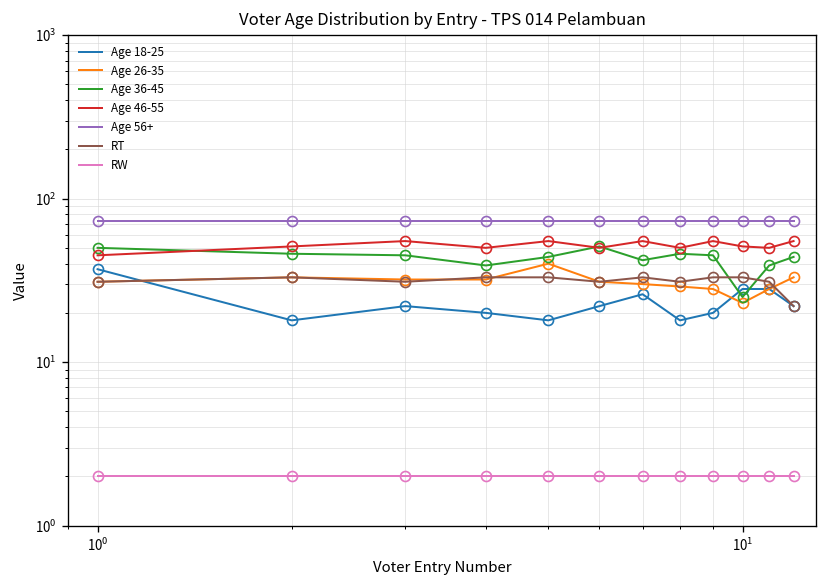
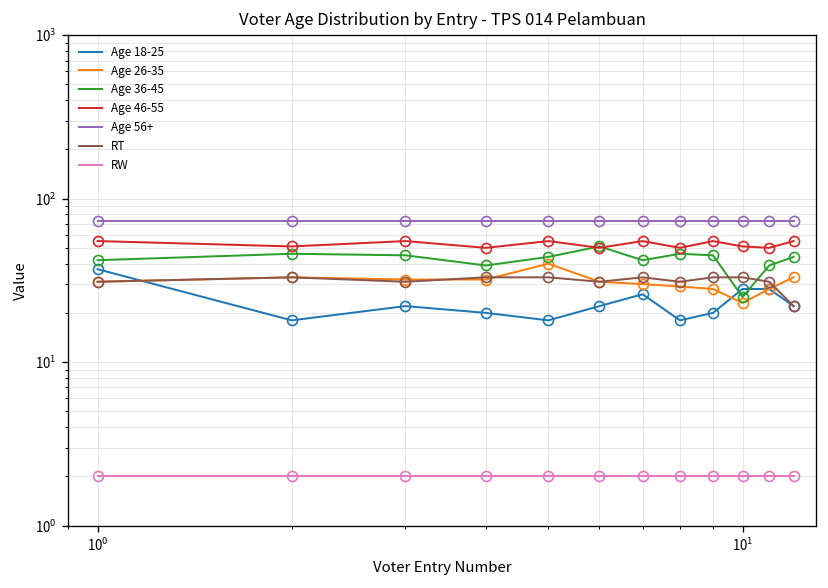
  {
    "Age 18-25": {
      "10^0": 37,
      "10^1": 28
    },
    "Age 26-35": {
      "10^1": 23
    },
    "Age 36-45": {
-     "10^0": 50,
+     "10^0": 42,
      "10^1": 25
    },
    "Age 46-55": {
-     "10^0": 45,
+     "10^0": 55,
      "10^1": 51
    },
    "Age 56+": {
      "10^0": 70,
      "10^1": 70
    },
    "RT": {
      "10^1": 33
    },
    "RW": {
      "10^0": 2,
      "10^1": 2
    }
  }
